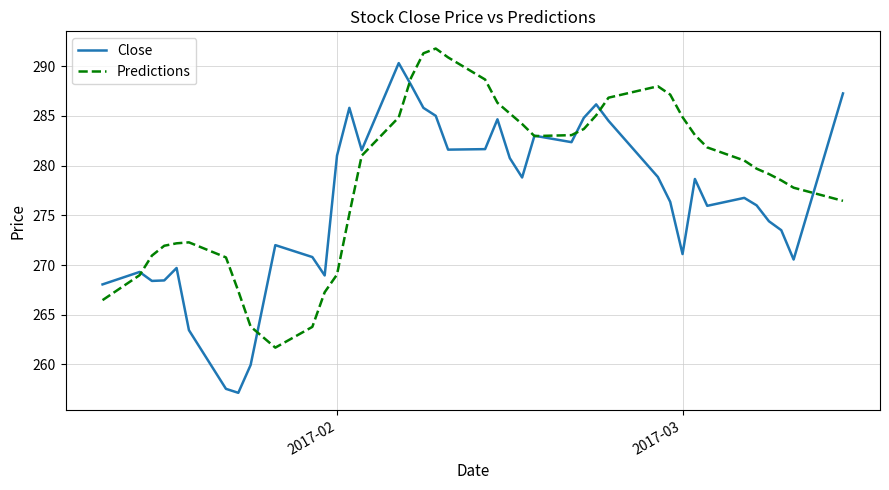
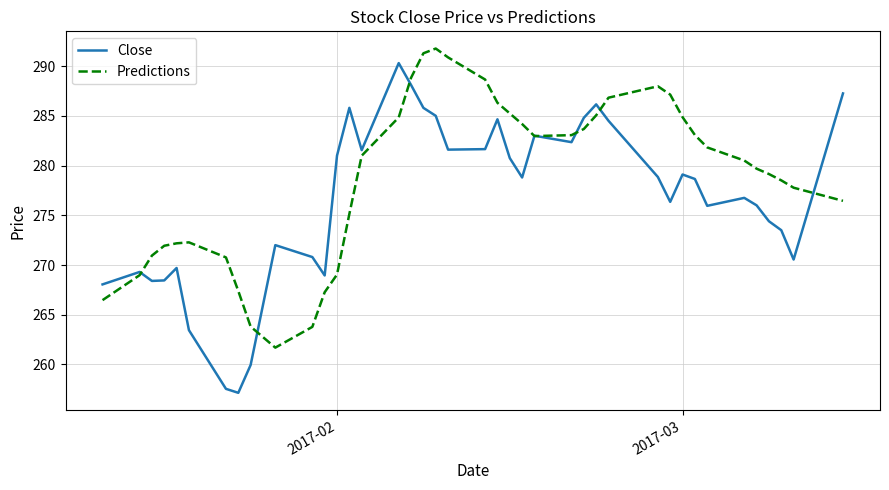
  {
    "Close": {
      "2017-02": 281,
-     "2017-03": 271
+     "2017-03": 279
    },
    "Predictions": {
      "2017-02": 269,
      "2017-03": 285
    }
  }
